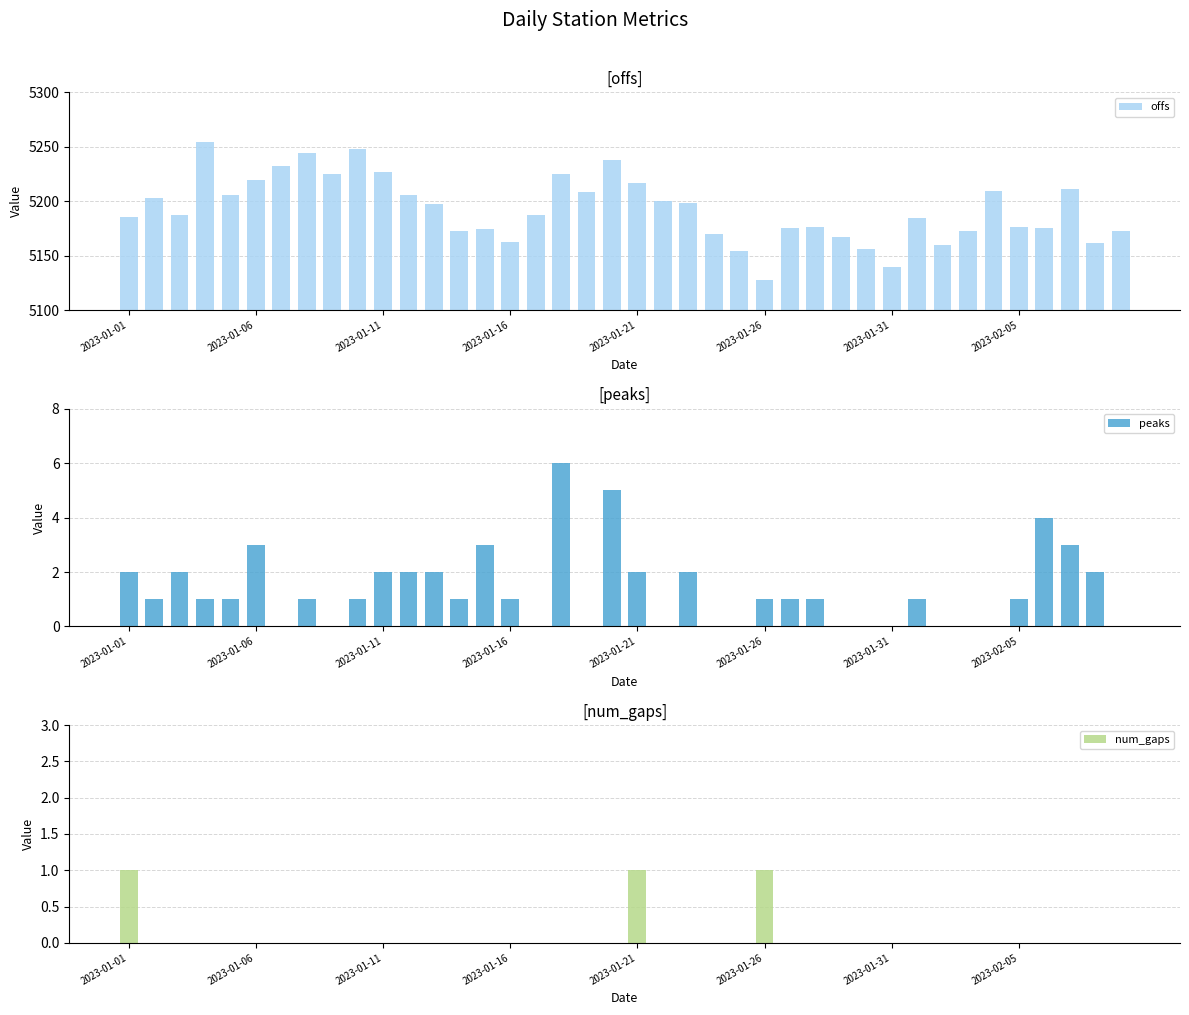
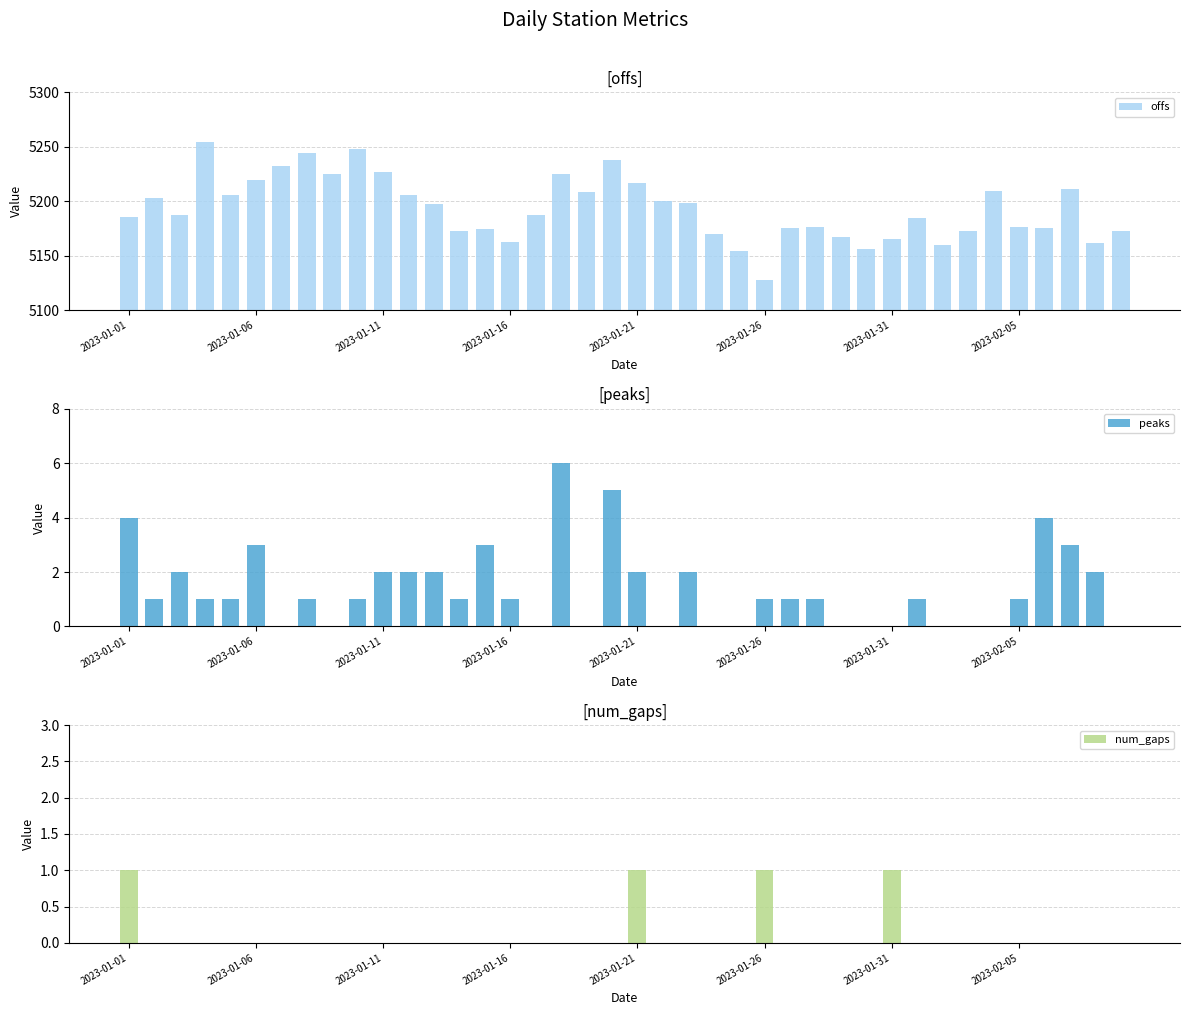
  {
    "[offs]": {
      "2023-01-01": 5186,
      "2023-01-06": 5220,
      "2023-01-11": 5227,
      "2023-01-16": 5163,
      "2023-01-21": 5217,
      "2023-01-26": 5128,
-     "2023-01-31": 5140,
+     "2023-01-31": 5165,
      "2023-02-05": 5176
    },
    "[peaks]": {
-     "2023-01-01": 2,
+     "2023-01-01": 4,
      "2023-01-06": 3,
      "2023-01-11": 2,
      "2023-01-16": 1,
      "2023-01-21": 2,
      "2023-01-26": 1,
      "2023-01-31": 0,
      "2023-02-05": 1
    },
    "[num_gaps]": {
      "2023-01-01": 1,
      "2023-01-06": 0,
      "2023-01-11": 0,
      "2023-01-16": 0,
      "2023-01-21": 1,
      "2023-01-26": 1,
-     "2023-01-31": 0,
+     "2023-01-31": 1,
      "2023-02-05": 0
    }
  }
